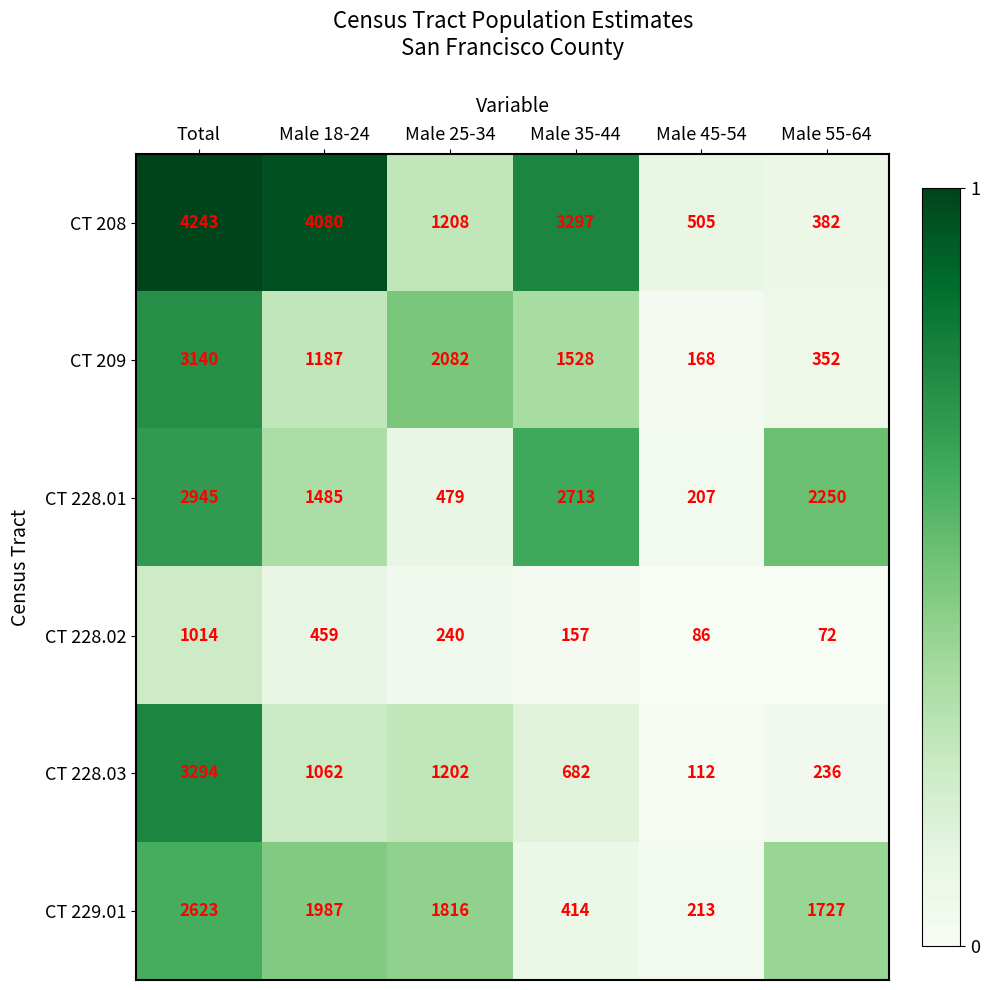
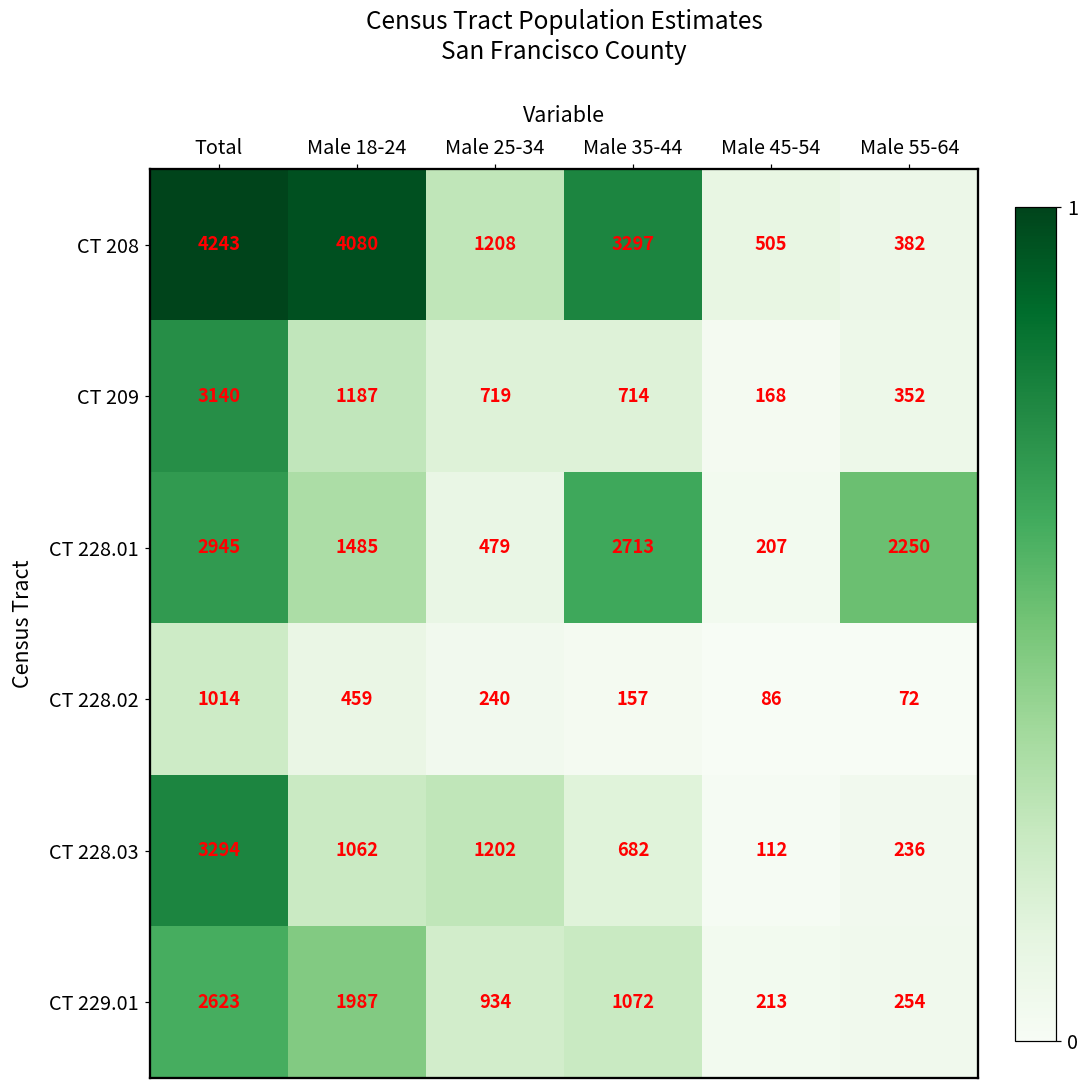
  {
    "CT 208": {
      "Total": 4243,
      "Male 18-24": 4080,
      "Male 25-34": 1208,
      "Male 35-44": 3297,
      "Male 45-54": 505,
      "Male 55-64": 382
    },
    "CT 209": {
      "Total": 3140,
      "Male 18-24": 1187,
-     "Male 25-34": 2082,
-     "Male 35-44": 1528,
+     "Male 25-34": 719,
+     "Male 35-44": 714,
      "Male 45-54": 168,
      "Male 55-64": 352
    },
    "CT 228.01": {
      "Total": 2945,
      "Male 18-24": 1485,
      "Male 25-34": 479,
      "Male 35-44": 2713,
      "Male 45-54": 207,
      "Male 55-64": 2250
    },
    "CT 228.02": {
      "Total": 1014,
      "Male 18-24": 459,
      "Male 25-34": 240,
      "Male 35-44": 157,
      "Male 45-54": 86,
      "Male 55-64": 72
    },
    "CT 228.03": {
      "Total": 3294,
      "Male 18-24": 1062,
      "Male 25-34": 1202,
      "Male 35-44": 682,
      "Male 45-54": 112,
      "Male 55-64": 236
    },
    "CT 229.01": {
      "Total": 2623,
      "Male 18-24": 1987,
-     "Male 25-34": 1816,
-     "Male 35-44": 414,
+     "Male 25-34": 934,
+     "Male 35-44": 1072,
      "Male 45-54": 213,
-     "Male 55-64": 1727
+     "Male 55-64": 254
    }
  }
